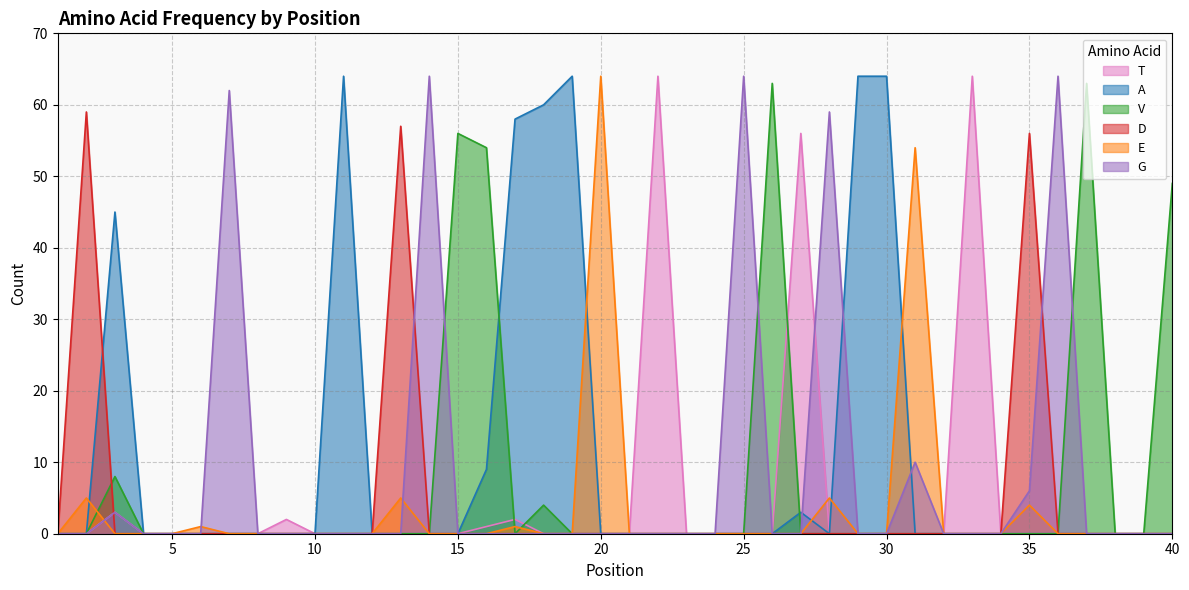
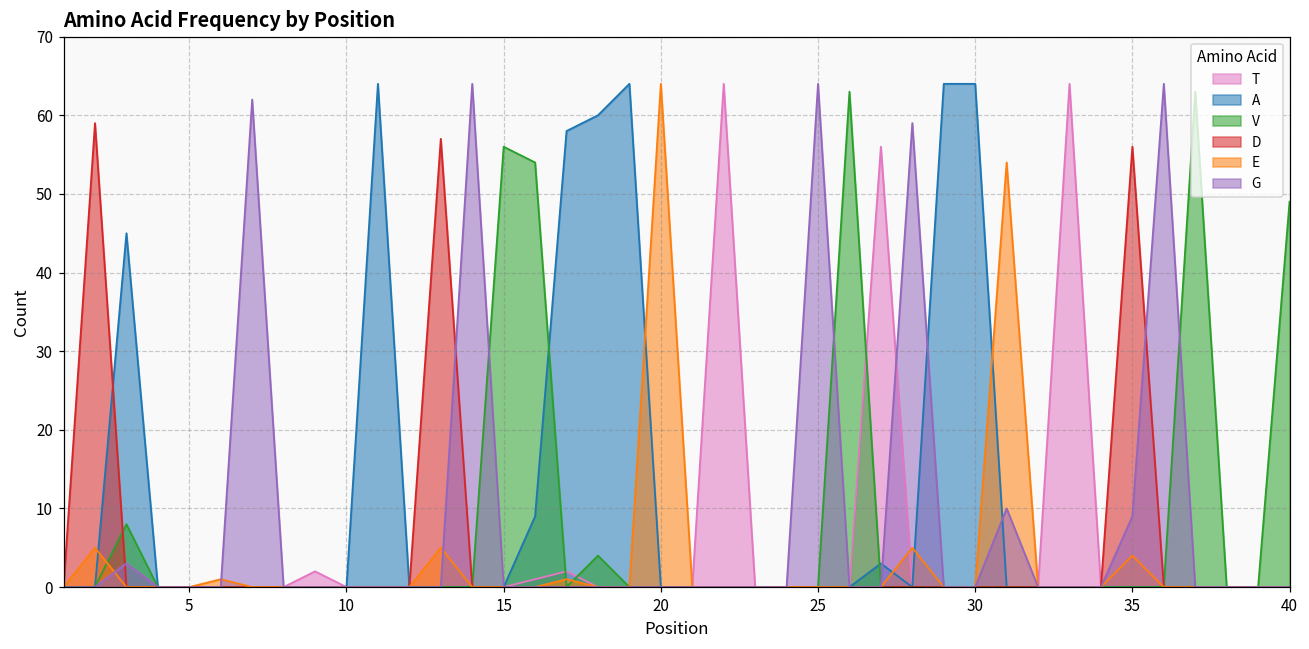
  {
    "A": {
      "30": 64
    },
    "V": {
      "15": 56,
      "40": 49
    },
    "D": {
      "35": 56
    },
    "E": {
      "20": 64,
      "35": 4
    },
    "G": {
      "25": 64,
-     "35": 6
+     "35": 9
    }
  }
